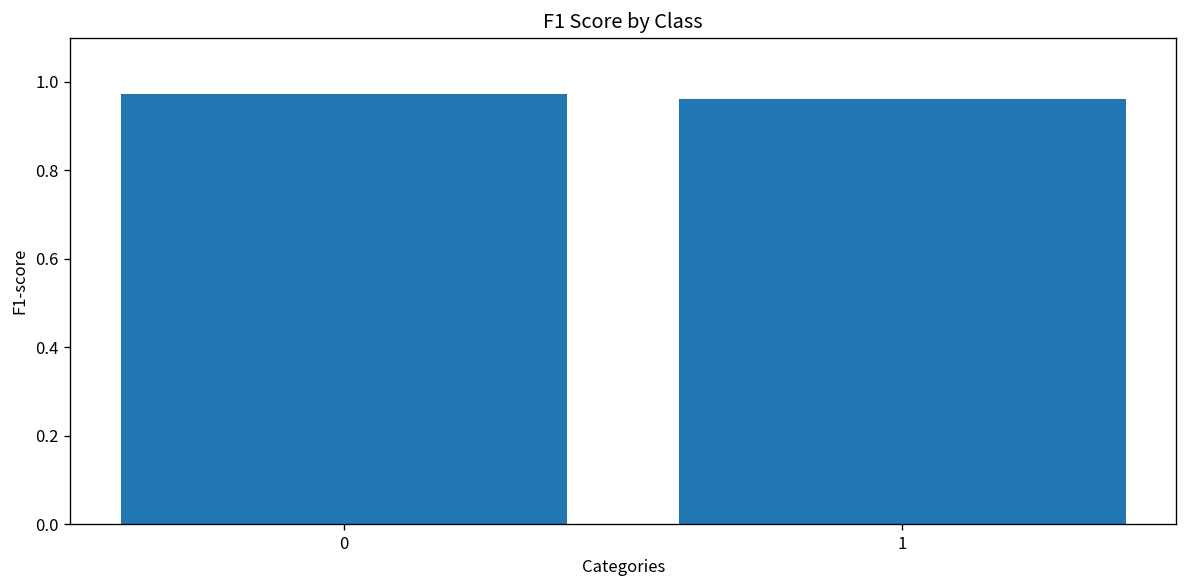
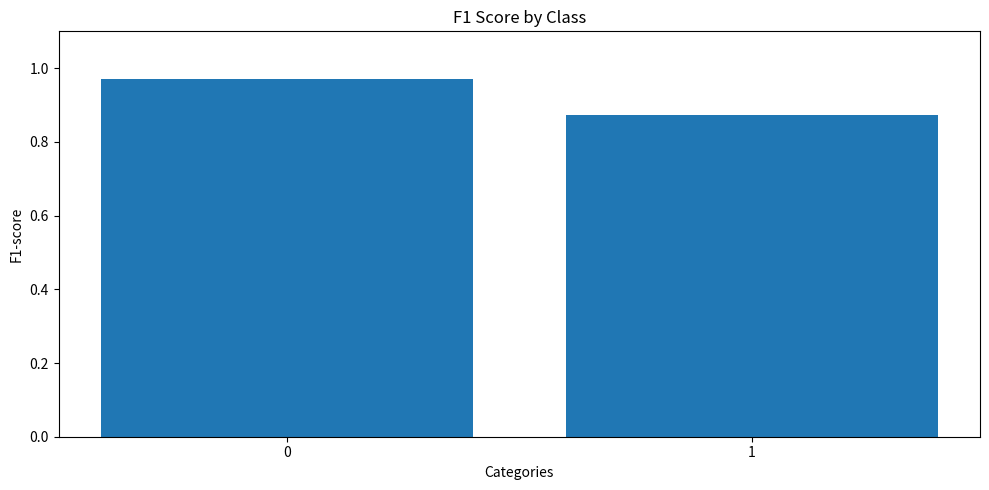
  {
    "0": 0.97,
-   "1": 0.96
+   "1": 0.87
  }
